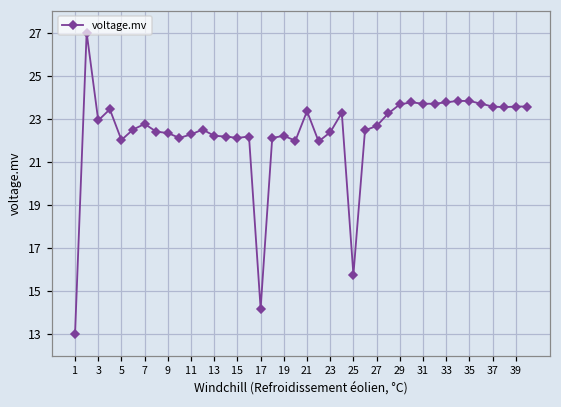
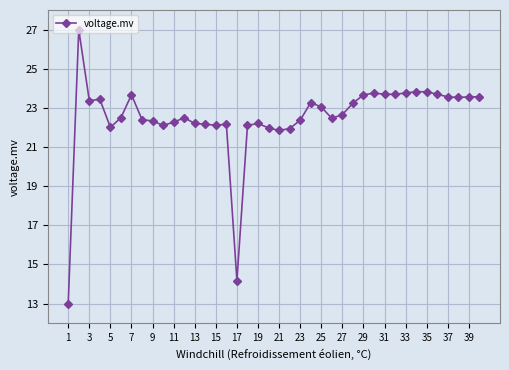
  {
    "1": 13.0,
-   "3": 22.9,
+   "3": 23.4,
    "5": 22.0,
-   "7": 22.8,
+   "7": 23.7,
    "9": 22.3,
    "11": 22.3,
    "13": 22.2,
    "15": 22.1,
    "17": 14.2,
    "19": 22.2,
-   "21": 23.3,
+   "21": 21.8,
    "23": 22.4,
-   "25": 15.8,
+   "25": 23.0,
    "27": 22.7,
    "29": 23.7,
    "31": 23.7,
    "33": 23.8,
    "35": 23.8,
    "37": 23.6,
    "39": 23.6
  }
